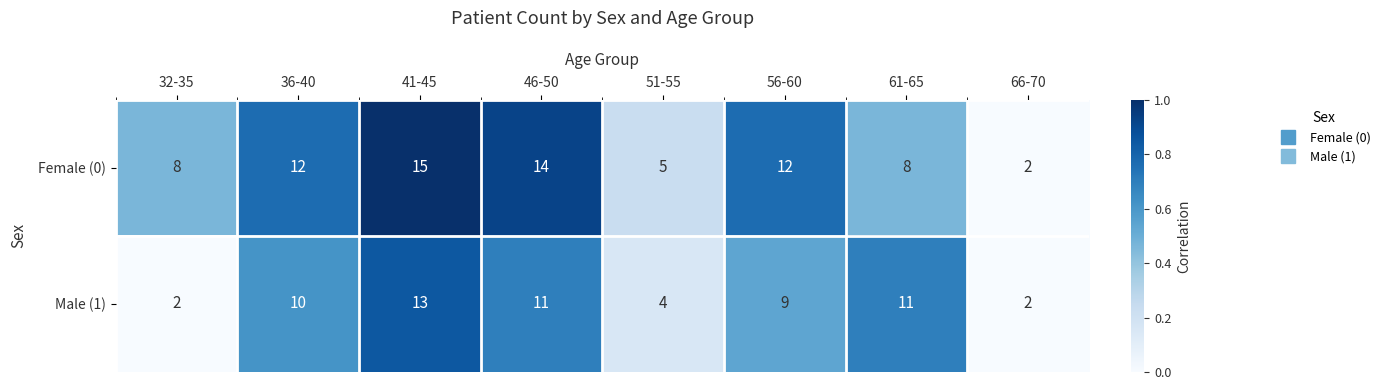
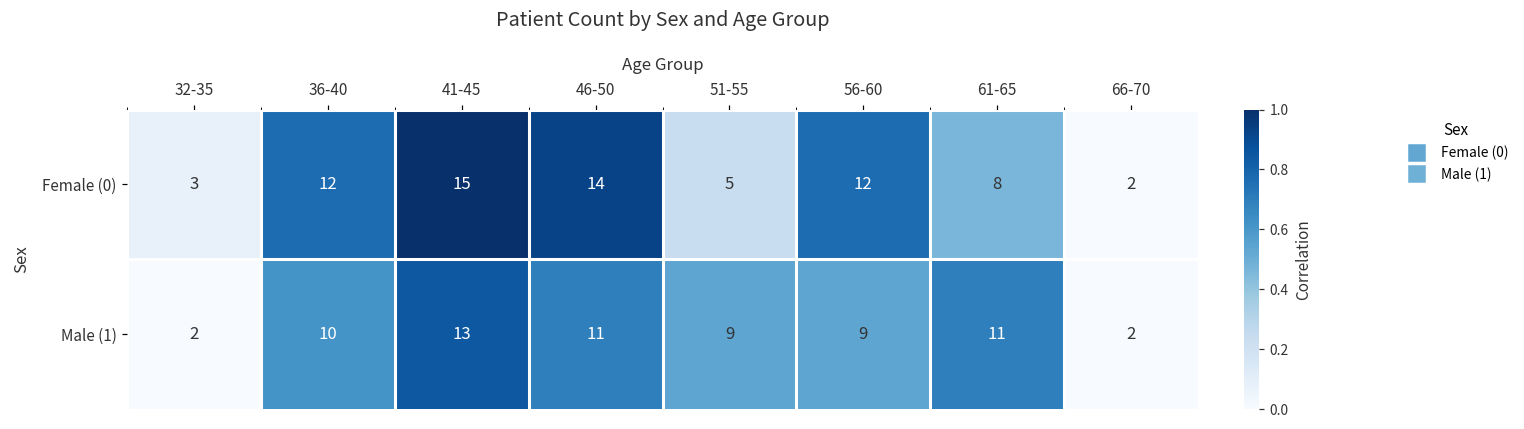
  {
    "Female (0)": {
-     "32-35": 8,
+     "32-35": 3,
      "36-40": 12,
      "41-45": 15,
      "46-50": 14,
      "51-55": 5,
      "56-60": 12,
      "61-65": 8,
      "66-70": 2
    },
    "Male (1)": {
      "32-35": 2,
      "36-40": 10,
      "41-45": 13,
      "46-50": 11,
-     "51-55": 4,
+     "51-55": 9,
      "56-60": 9,
      "61-65": 11,
      "66-70": 2
    }
  }
